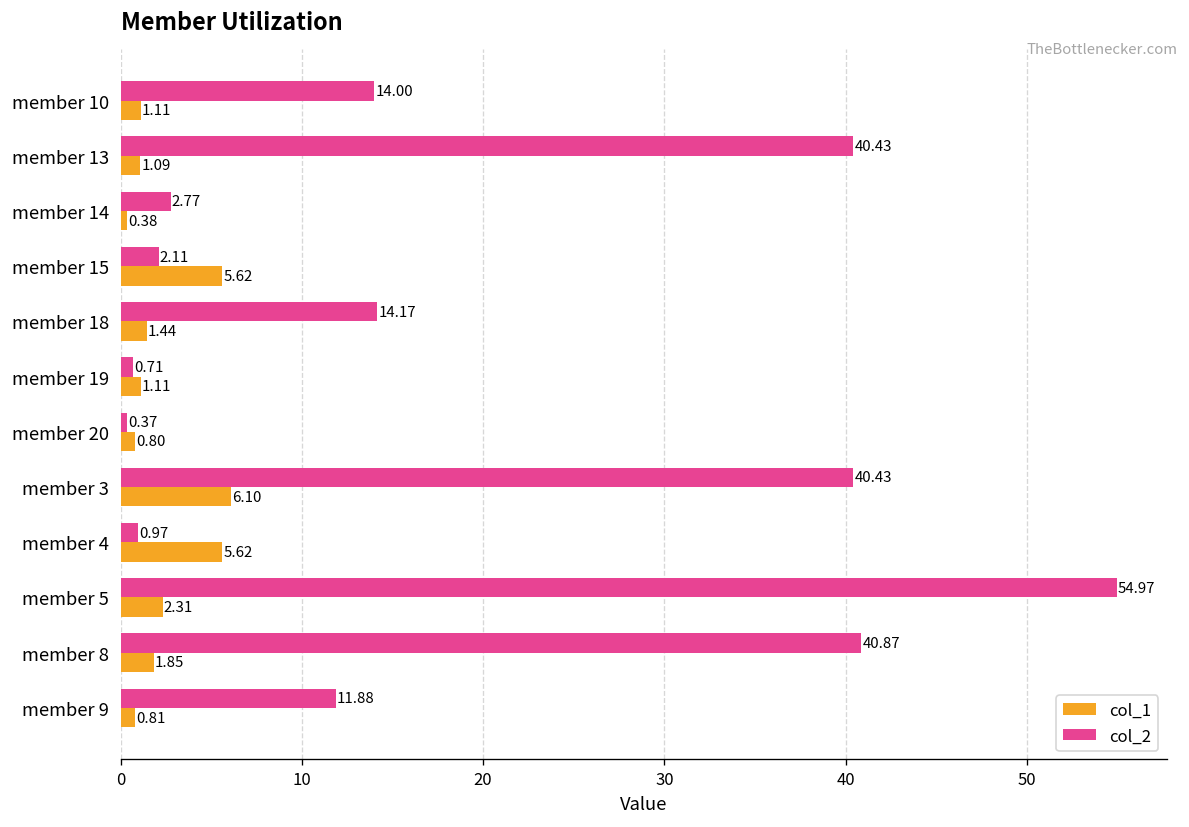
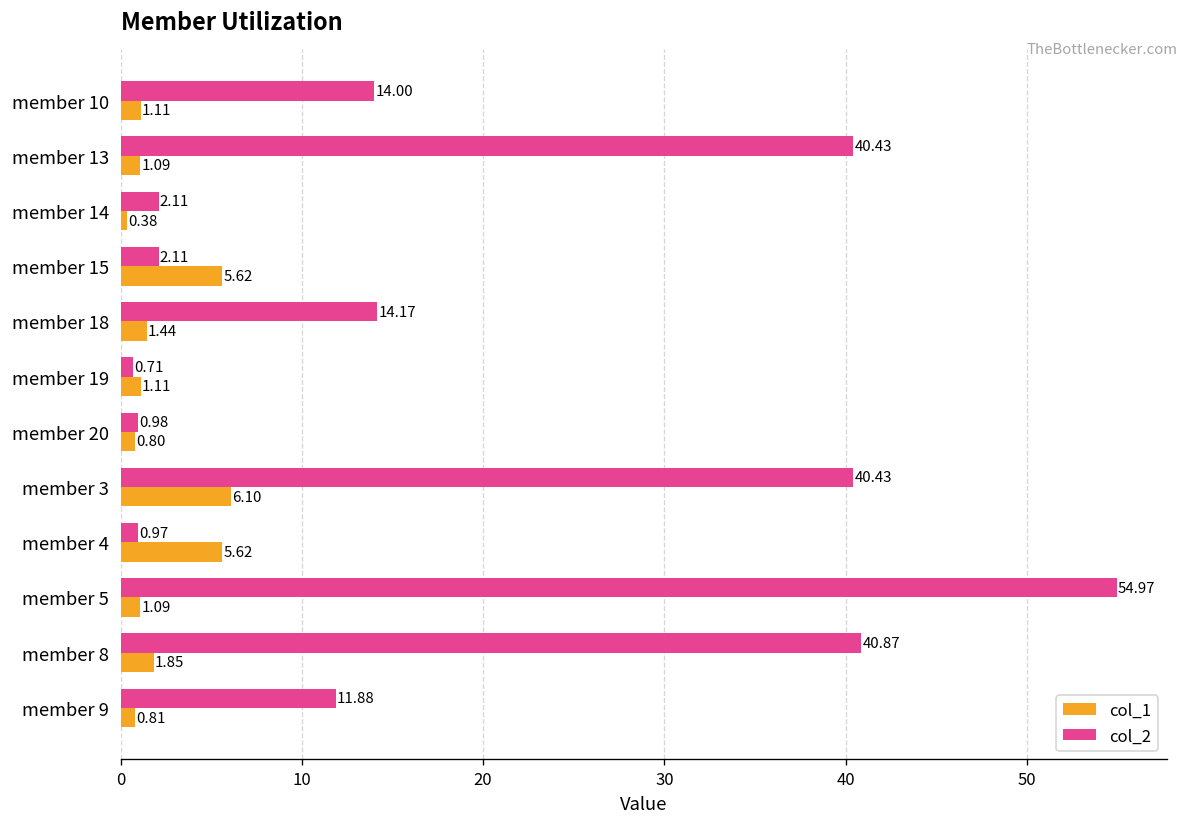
  {
    "col_1": {
      "member 10": 1.11,
      "member 13": 1.09,
      "member 14": 0.38,
      "member 15": 5.62,
      "member 18": 1.44,
      "member 19": 1.11,
      "member 20": 0.80,
      "member 3": 6.10,
      "member 4": 5.62,
-     "member 5": 2.31,
+     "member 5": 1.09,
      "member 8": 1.85,
      "member 9": 0.81
    },
    "col_2": {
      "member 10": 14.00,
      "member 13": 40.43,
-     "member 14": 2.77,
+     "member 14": 2.11,
      "member 15": 2.11,
      "member 18": 14.17,
      "member 19": 0.71,
-     "member 20": 0.37,
+     "member 20": 0.98,
      "member 3": 40.43,
      "member 4": 0.97,
      "member 5": 54.97,
      "member 8": 40.87,
      "member 9": 11.88
    }
  }
